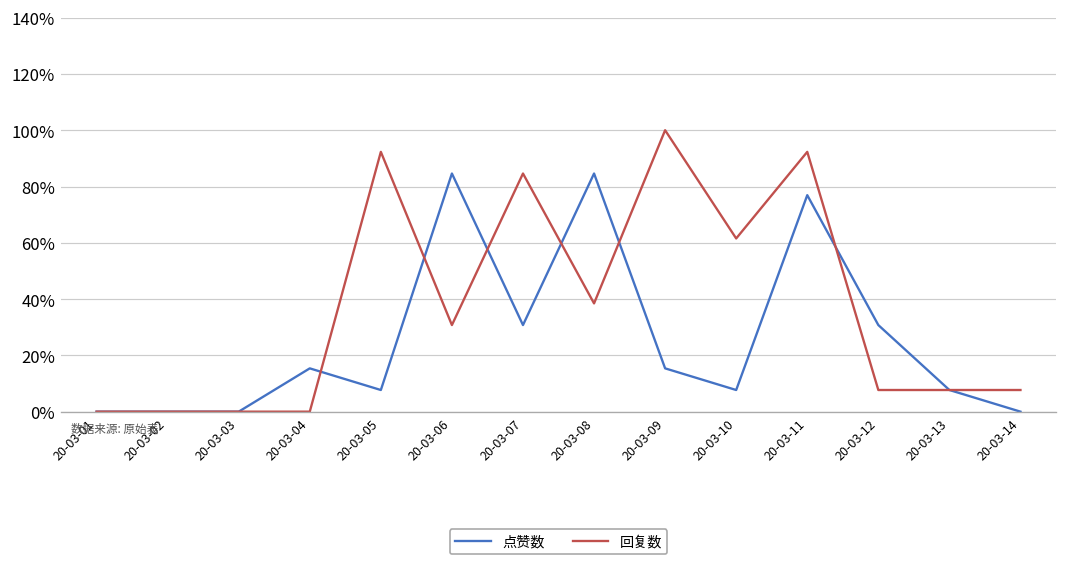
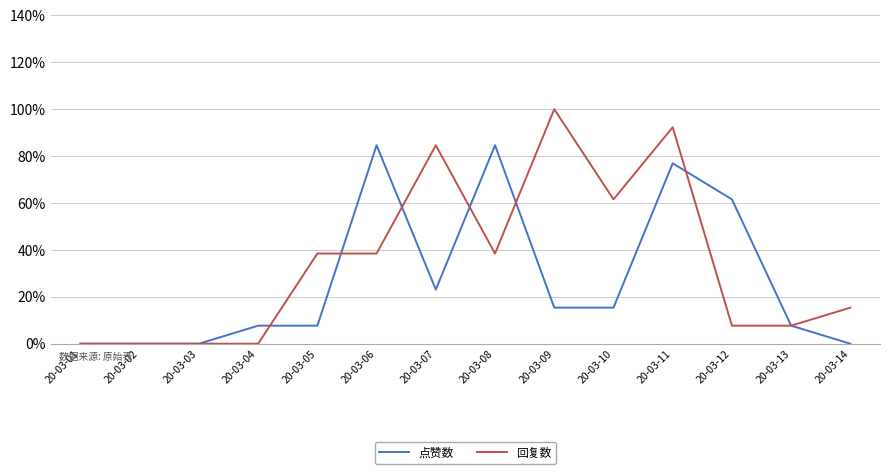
  {
    "点赞数": {
-     "20-03-04": "15%",
+     "20-03-04": "8%",
      "20-03-05": "8%",
      "20-03-06": "85%",
-     "20-03-07": "31%",
+     "20-03-07": "23%",
      "20-03-08": "85%",
      "20-03-09": "15%",
-     "20-03-10": "8%",
+     "20-03-10": "15%",
      "20-03-11": "77%",
-     "20-03-12": "31%",
+     "20-03-12": "62%",
      "20-03-14": "0%"
    },
    "回复数": {
      "20-03-04": "0%",
-     "20-03-05": "92%",
-     "20-03-06": "31%",
+     "20-03-05": "38%",
+     "20-03-06": "38%",
      "20-03-07": "85%",
      "20-03-08": "38%",
      "20-03-09": "100%",
      "20-03-10": "62%",
      "20-03-11": "92%",
      "20-03-12": "8%",
-     "20-03-14": "8%"
+     "20-03-14": "15%"
    }
  }
